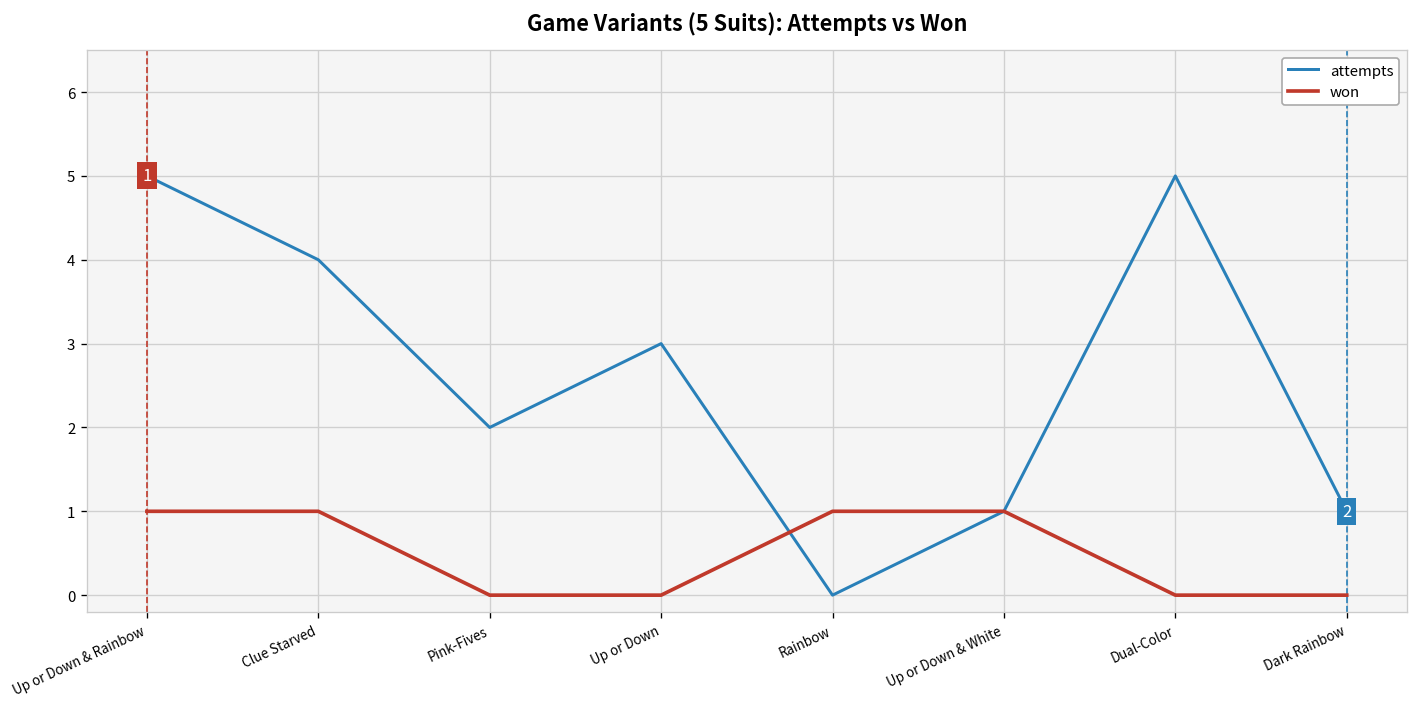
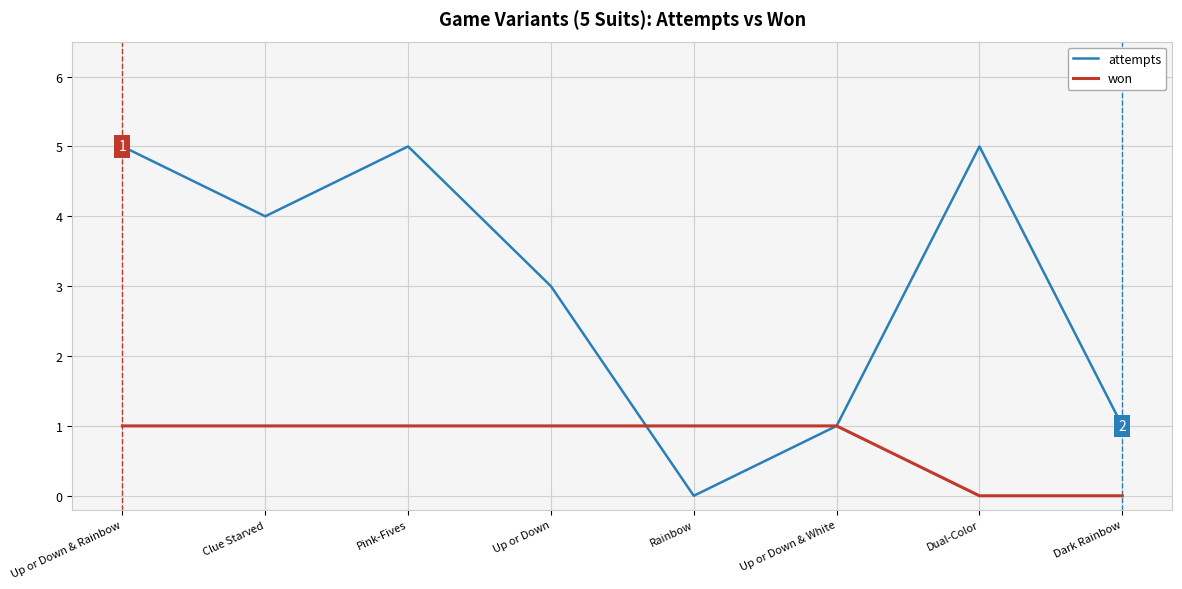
  {
    "attempts": {
      "Clue Starved": 4,
-     "Pink-Fives": 2,
+     "Pink-Fives": 5,
      "Up or Down": 3,
      "Rainbow": 0,
      "Dual-Color": 5
    },
    "won": {
      "Up or Down & Rainbow": 1,
      "Clue Starved": 1,
-     "Pink-Fives": 0,
-     "Up or Down": 0,
+     "Pink-Fives": 1,
+     "Up or Down": 1,
      "Rainbow": 1,
      "Dual-Color": 0,
      "Dark Rainbow": 0
    }
  }
